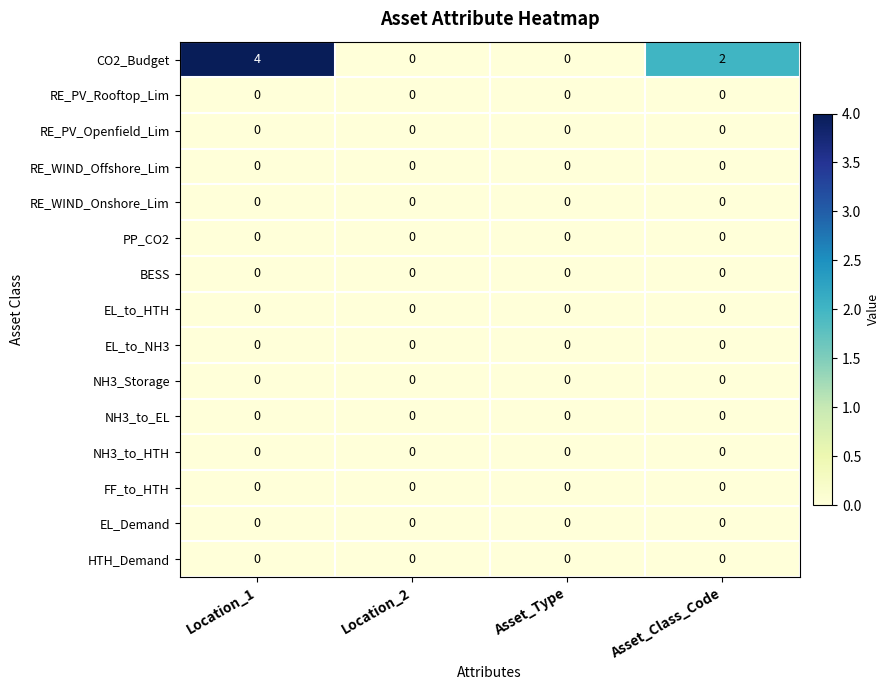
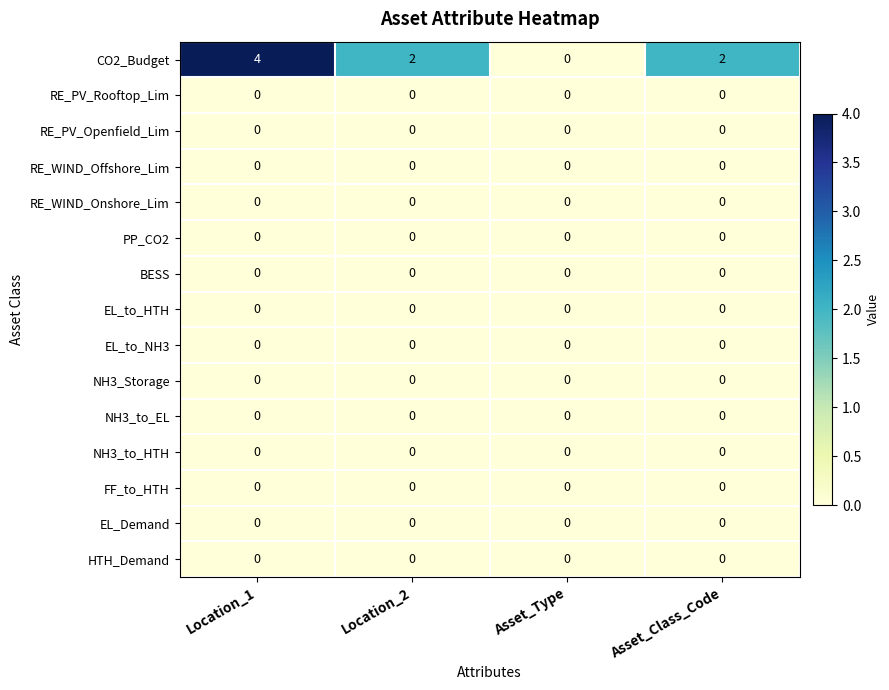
  {
    "CO2_Budget": {
      "Location_1": 4,
-     "Location_2": 0,
+     "Location_2": 2,
      "Asset_Type": 0,
      "Asset_Class_Code": 2
    },
    "RE_PV_Rooftop_Lim": {
      "Location_1": 0,
      "Location_2": 0,
      "Asset_Type": 0,
      "Asset_Class_Code": 0
    },
    "RE_PV_Openfield_Lim": {
      "Location_1": 0,
      "Location_2": 0,
      "Asset_Type": 0,
      "Asset_Class_Code": 0
    },
    "RE_WIND_Offshore_Lim": {
      "Location_1": 0,
      "Location_2": 0,
      "Asset_Type": 0,
      "Asset_Class_Code": 0
    },
    "RE_WIND_Onshore_Lim": {
      "Location_1": 0,
      "Location_2": 0,
      "Asset_Type": 0,
      "Asset_Class_Code": 0
    },
    "PP_CO2": {
      "Location_1": 0,
      "Location_2": 0,
      "Asset_Type": 0,
      "Asset_Class_Code": 0
    },
    "BESS": {
      "Location_1": 0,
      "Location_2": 0,
      "Asset_Type": 0,
      "Asset_Class_Code": 0
    },
    "EL_to_HTH": {
      "Location_1": 0,
      "Location_2": 0,
      "Asset_Type": 0,
      "Asset_Class_Code": 0
    },
    "EL_to_NH3": {
      "Location_1": 0,
      "Location_2": 0,
      "Asset_Type": 0,
      "Asset_Class_Code": 0
    },
    "NH3_Storage": {
      "Location_1": 0,
      "Location_2": 0,
      "Asset_Type": 0,
      "Asset_Class_Code": 0
    },
    "NH3_to_EL": {
      "Location_1": 0,
      "Location_2": 0,
      "Asset_Type": 0,
      "Asset_Class_Code": 0
    },
    "NH3_to_HTH": {
      "Location_1": 0,
      "Location_2": 0,
      "Asset_Type": 0,
      "Asset_Class_Code": 0
    },
    "FF_to_HTH": {
      "Location_1": 0,
      "Location_2": 0,
      "Asset_Type": 0,
      "Asset_Class_Code": 0
    },
    "EL_Demand": {
      "Location_1": 0,
      "Location_2": 0,
      "Asset_Type": 0,
      "Asset_Class_Code": 0
    },
    "HTH_Demand": {
      "Location_1": 0,
      "Location_2": 0,
      "Asset_Type": 0,
      "Asset_Class_Code": 0
    }
  }
